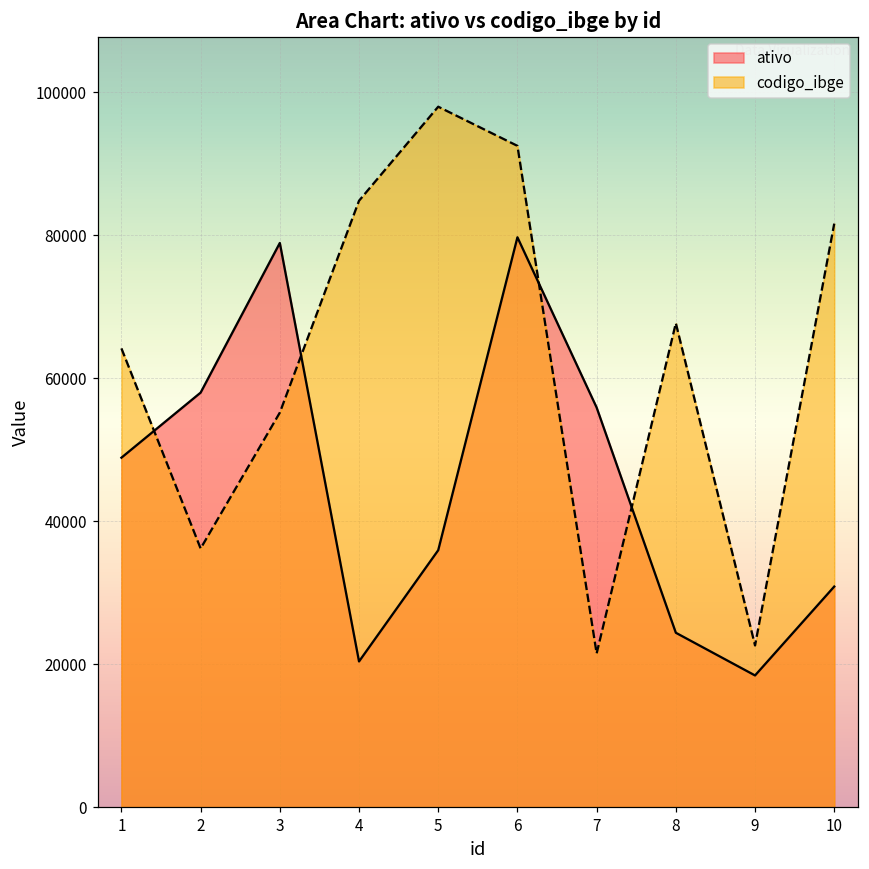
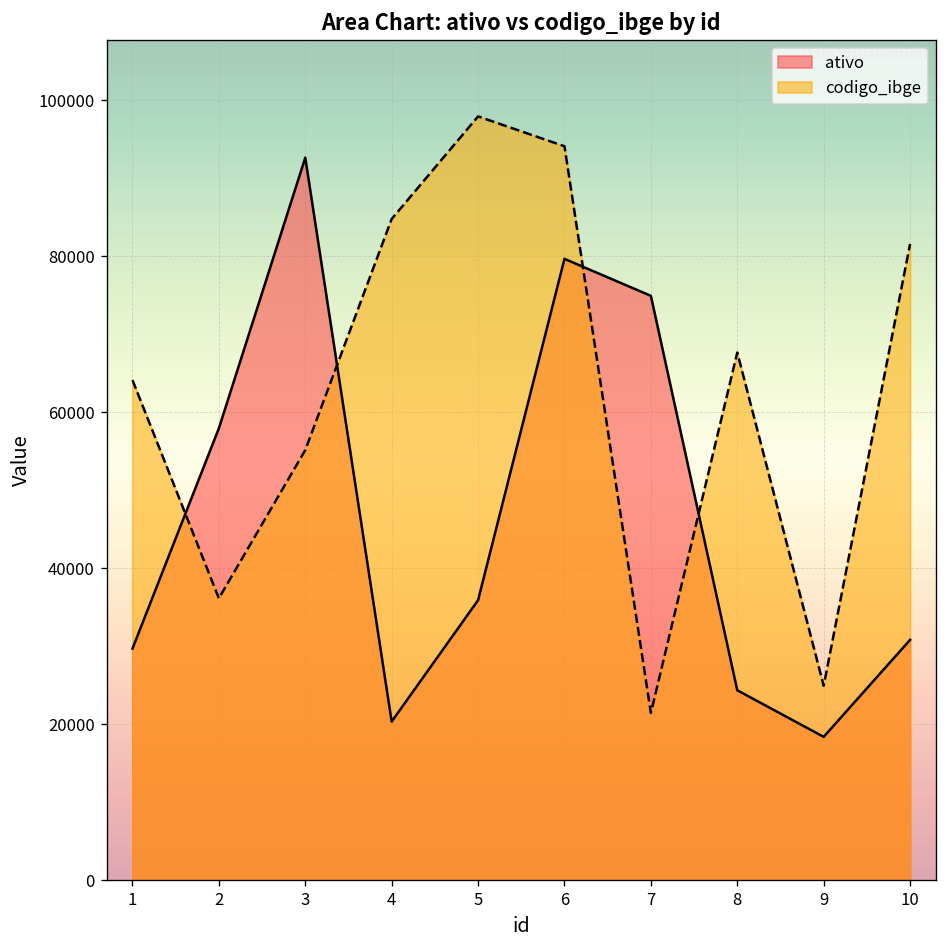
  {
    "ativo": {
-     "1": 49000,
+     "1": 30000,
      "2": 58000,
-     "3": 79000,
+     "3": 93000,
      "4": 20000,
      "5": 36000,
      "6": 80000,
-     "7": 56000,
+     "7": 75000,
      "8": 24000,
      "9": 18000,
      "10": 31000
    },
    "codigo_ibge": {
      "1": 64000,
      "2": 36000,
      "3": 55000,
      "4": 85000,
      "5": 98000,
-     "6": 92000,
+     "6": 94000,
      "7": 21000,
      "8": 68000,
-     "9": 23000,
+     "9": 25000,
      "10": 82000
    }
  }
